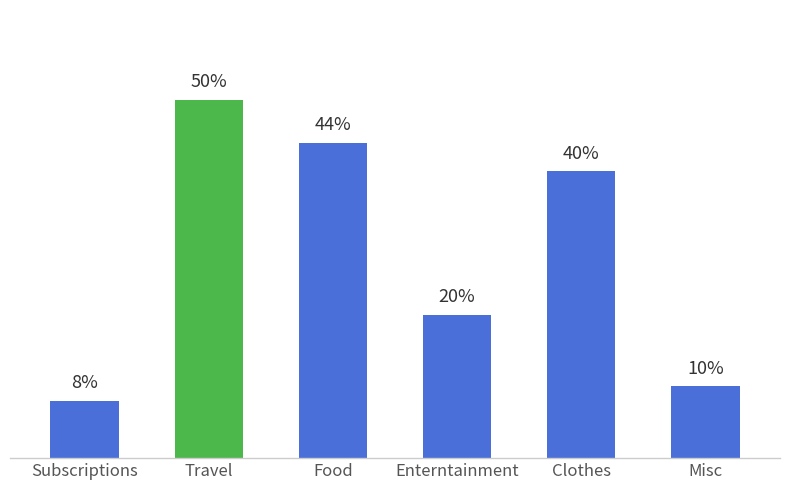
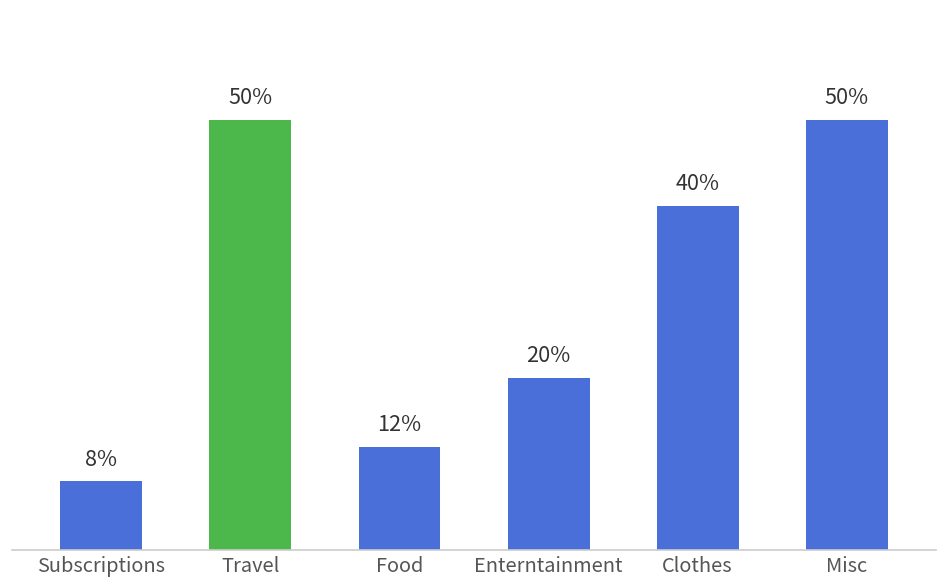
  {
    "Subscriptions": "8%",
    "Travel": "50%",
-   "Food": "44%",
+   "Food": "12%",
    "Enterntainment": "20%",
    "Clothes": "40%",
-   "Misc": "10%"
+   "Misc": "50%"
  }
